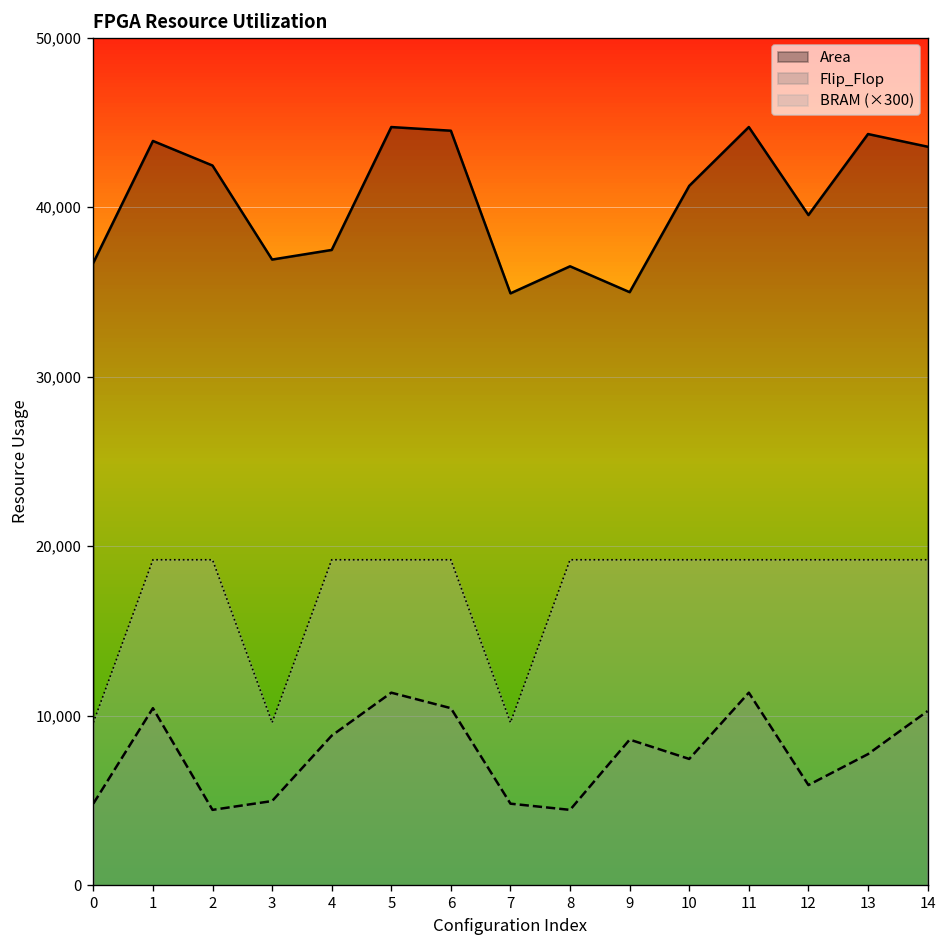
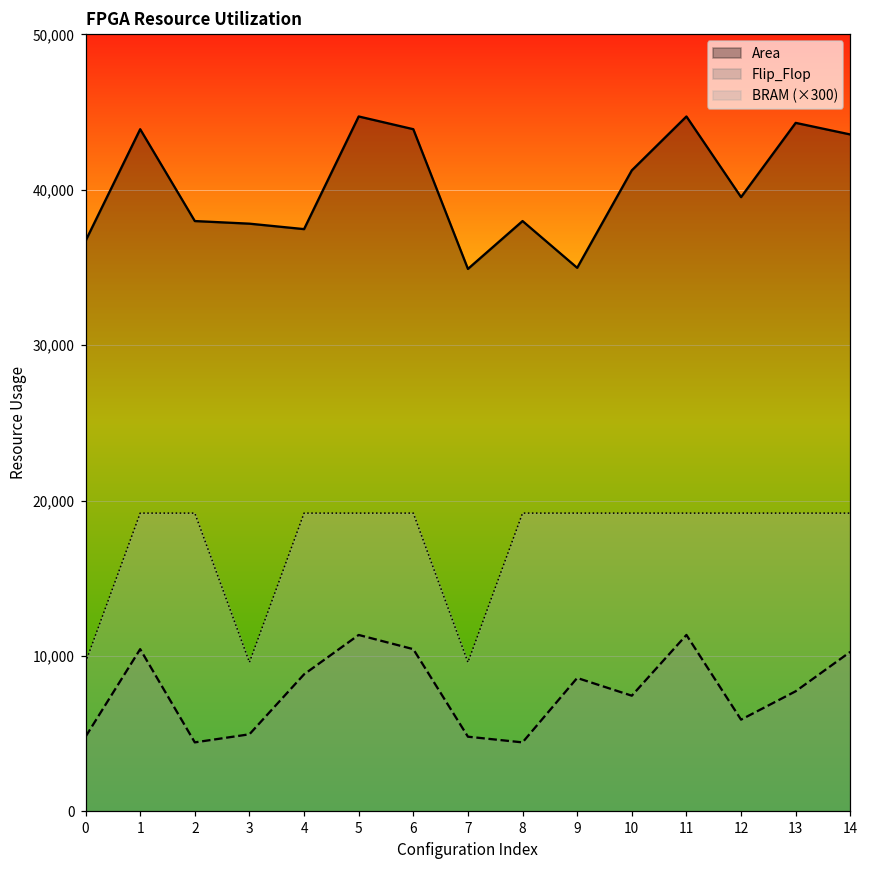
  {
    "Area": {
      "0": "36,700",
      "1": "43,900",
-     "2": "42,500",
-     "3": "36,900",
+     "2": "38,000",
+     "3": "37,800",
      "4": "37,500",
      "5": "44,700",
-     "6": "44,500",
+     "6": "43,900",
      "7": "34,900",
-     "8": "36,500",
+     "8": "38,000",
      "9": "35,000",
      "10": "41,300",
      "11": "44,700",
      "12": "39,500",
      "13": "44,300",
      "14": "43,600"
    }
  }
